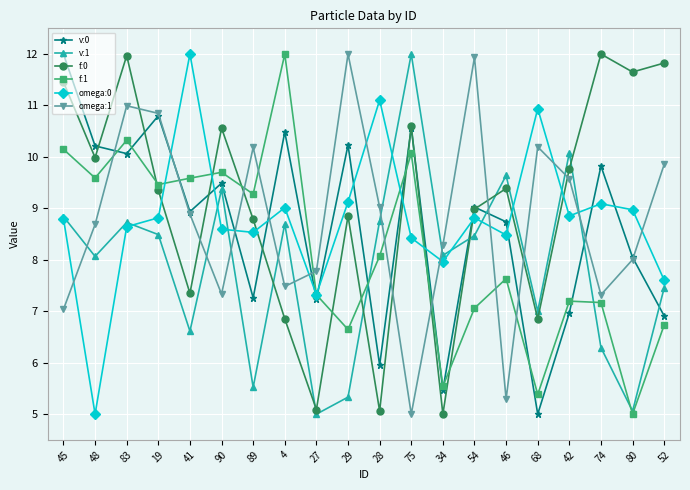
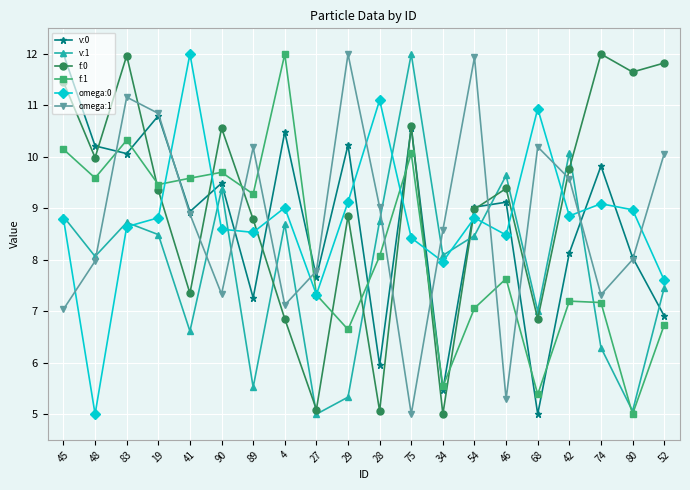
  {
    "v:0": {
      "48": 10.2,
      "83": 10.1,
      "90": 9.5,
      "89": 7.3,
      "4": 10.5,
-     "27": 7.2,
+     "27": 7.7,
      "29": 10.2,
      "28": 6.0,
      "34": 5.5,
-     "46": 8.7,
+     "46": 9.1,
      "68": 5.0,
-     "42": 7.0,
+     "42": 8.1,
      "74": 9.8,
      "52": 6.9
    },
    "omega:1": {
      "45": 7.0,
-     "48": 8.7,
-     "83": 11.0,
+     "48": 8.0,
+     "83": 11.2,
      "90": 7.3,
      "89": 10.2,
-     "4": 7.5,
+     "4": 7.1,
      "27": 7.8,
      "29": 12.0,
      "28": 9.0,
      "75": 5.0,
-     "34": 8.3,
+     "34": 8.6,
      "54": 11.9,
      "46": 5.3,
      "68": 10.2,
      "42": 9.6,
      "74": 7.3,
-     "52": 9.9
+     "52": 10.1
    }
  }
